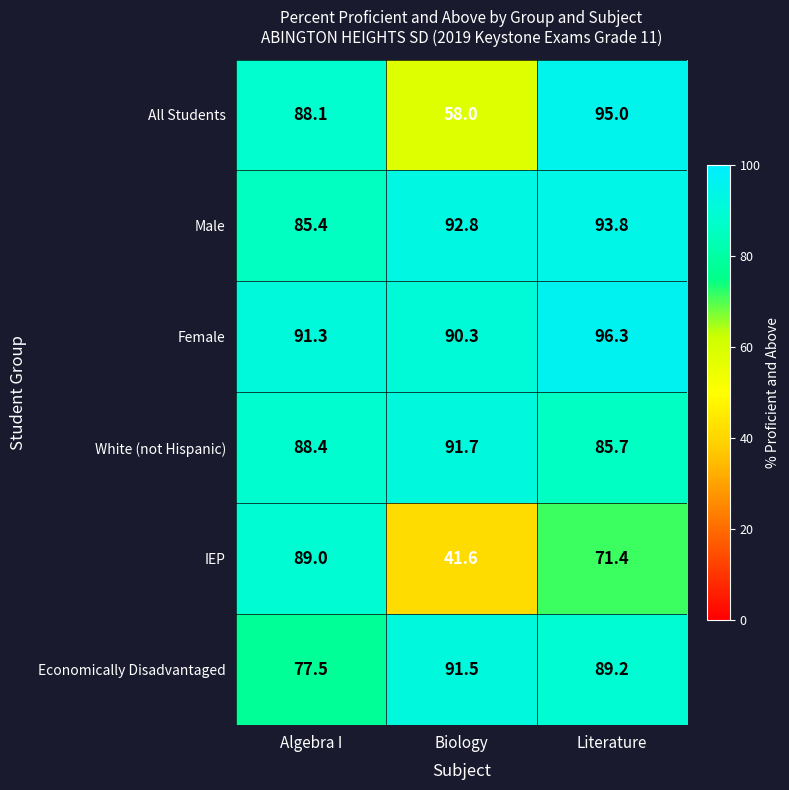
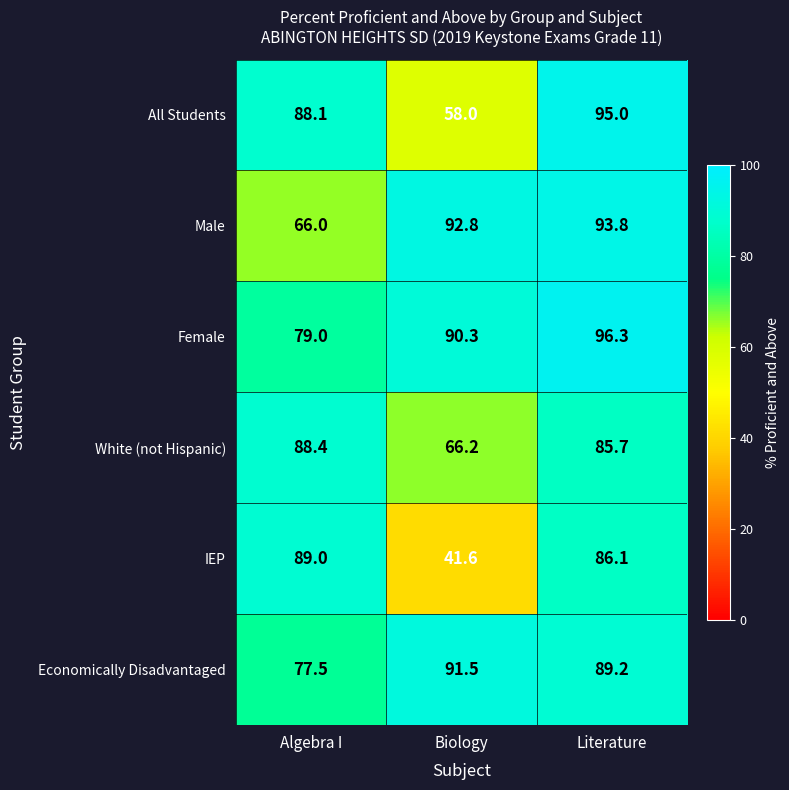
  {
    "All Students": {
      "Algebra I": 88.1,
      "Biology": 58.0,
      "Literature": 95.0
    },
    "Male": {
-     "Algebra I": 85.4,
+     "Algebra I": 66.0,
      "Biology": 92.8,
      "Literature": 93.8
    },
    "Female": {
-     "Algebra I": 91.3,
+     "Algebra I": 79.0,
      "Biology": 90.3,
      "Literature": 96.3
    },
    "White (not Hispanic)": {
      "Algebra I": 88.4,
-     "Biology": 91.7,
+     "Biology": 66.2,
      "Literature": 85.7
    },
    "IEP": {
      "Algebra I": 89.0,
      "Biology": 41.6,
-     "Literature": 71.4
+     "Literature": 86.1
    },
    "Economically Disadvantaged": {
      "Algebra I": 77.5,
      "Biology": 91.5,
      "Literature": 89.2
    }
  }
